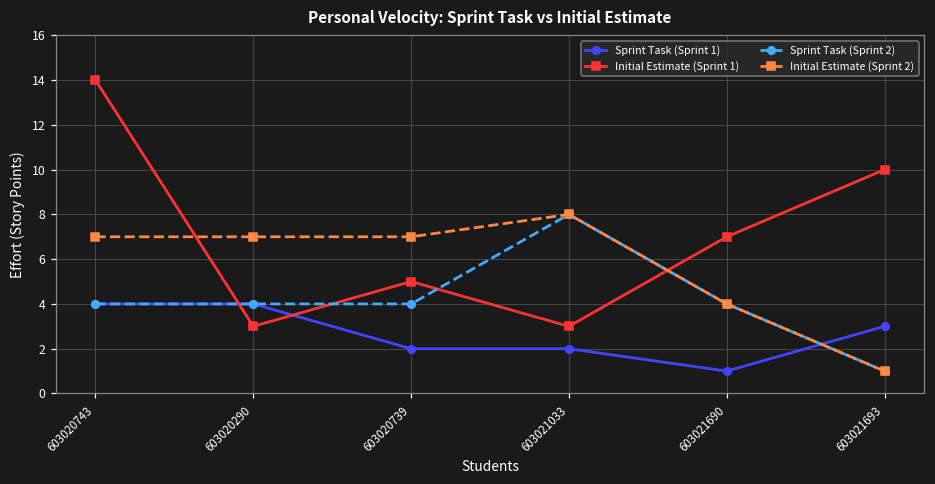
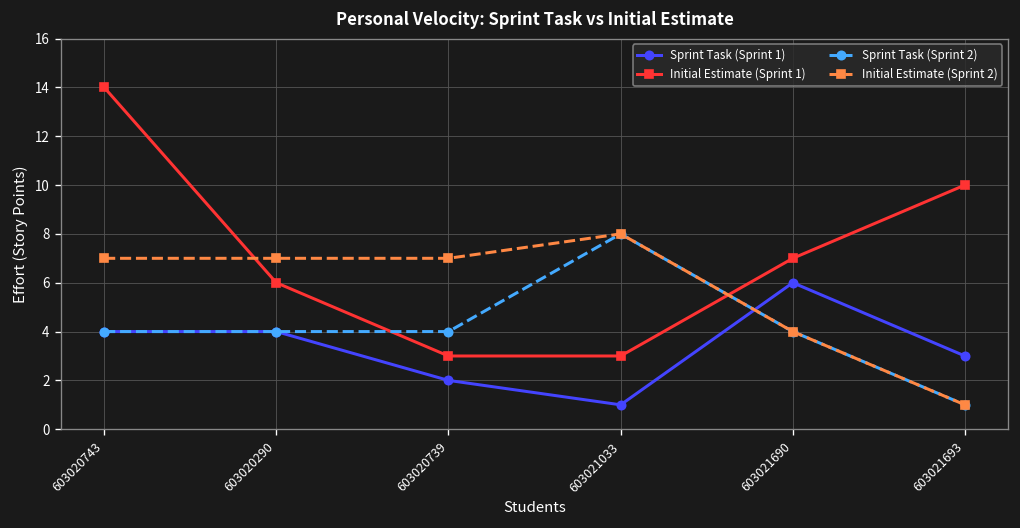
  {
    "Sprint Task (Sprint 1)": {
      "603020739": 2,
-     "603021033": 2,
-     "603021690": 1,
+     "603021033": 1,
+     "603021690": 6,
      "603021693": 3
    },
    "Initial Estimate (Sprint 1)": {
      "603020743": 14,
-     "603020290": 3,
-     "603020739": 5,
+     "603020290": 6,
+     "603020739": 3,
      "603021033": 3,
      "603021690": 7,
      "603021693": 10
    },
    "Sprint Task (Sprint 2)": {
      "603020739": 4
    },
    "Initial Estimate (Sprint 2)": {
      "603020743": 7,
      "603020290": 7,
      "603020739": 7
    }
  }
